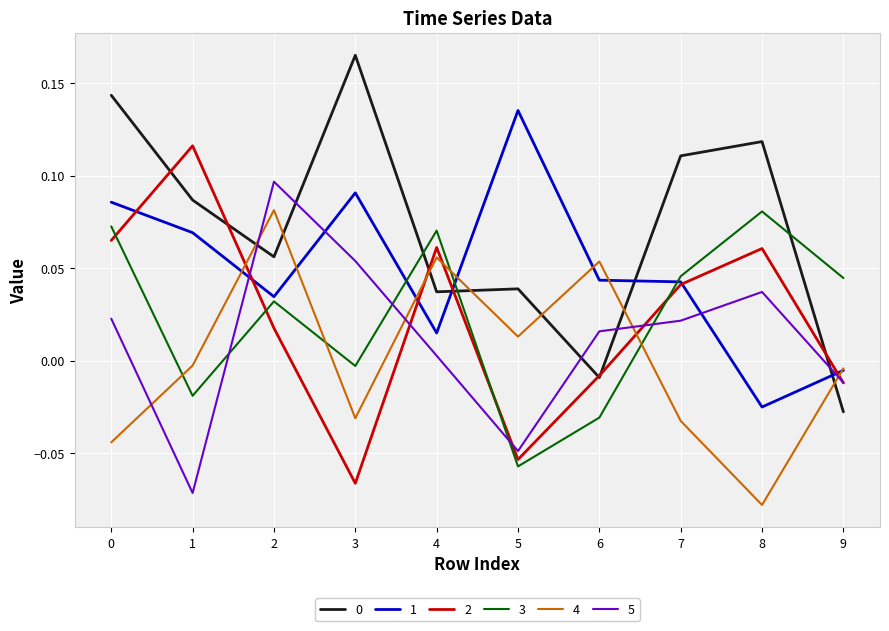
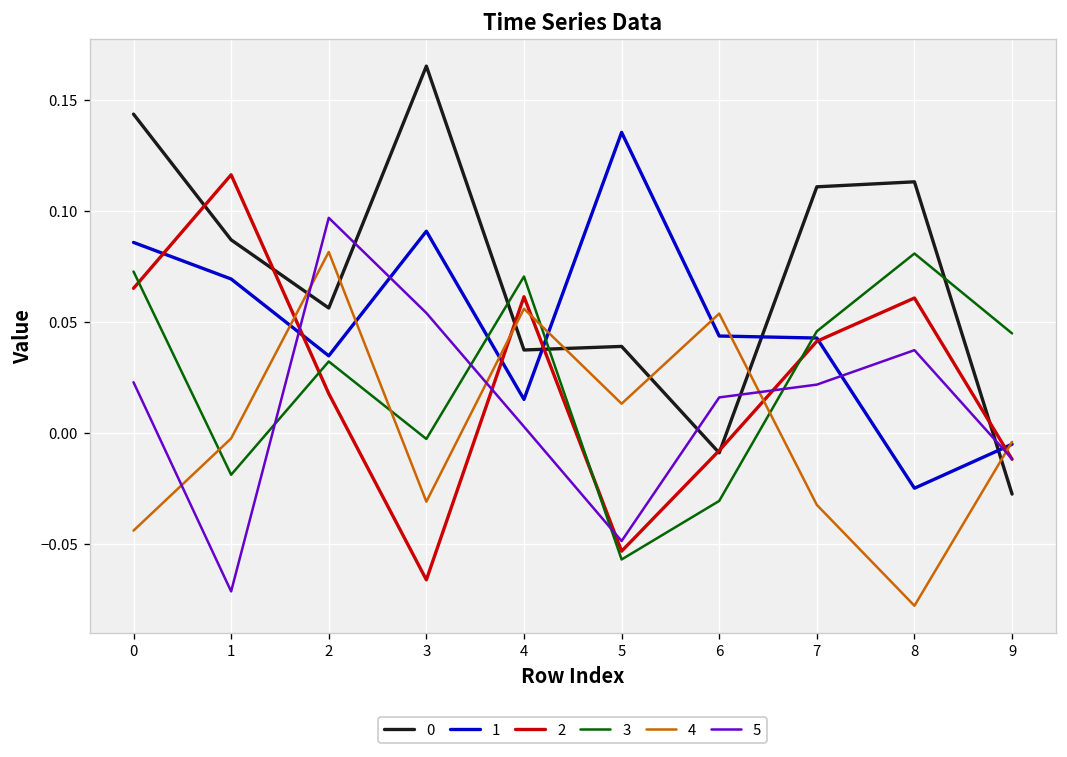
  {
    "0": {
      "0": 0.144,
      "1": 0.087,
      "2": 0.056,
      "3": 0.165,
      "4": 0.037,
      "5": 0.039,
      "7": 0.111,
-     "8": 0.118,
+     "8": 0.113,
      "9": -0.028
    },
    "1": {
      "0": 0.086,
      "1": 0.069,
      "2": 0.035,
      "3": 0.091,
      "4": 0.015,
      "5": 0.135,
      "6": 0.044,
      "7": 0.043,
      "8": -0.025
    },
    "2": {
      "0": 0.065,
      "1": 0.116,
      "2": 0.018,
      "3": -0.066,
      "4": 0.061,
      "5": -0.053,
      "7": 0.041,
      "8": 0.061
    },
    "3": {
      "0": 0.073,
      "1": -0.019,
      "2": 0.032,
      "3": -0.003,
      "4": 0.070,
      "5": -0.057,
      "6": -0.031,
      "7": 0.046,
      "8": 0.081,
      "9": 0.045
    },
    "4": {
      "0": -0.044,
      "1": -0.003,
      "2": 0.081,
      "3": -0.031,
      "4": 0.056,
      "5": 0.013,
      "6": 0.054,
      "7": -0.032,
      "8": -0.078
    },
    "5": {
      "0": 0.023,
      "1": -0.071,
      "2": 0.097,
      "3": 0.054,
      "4": 0.003,
      "5": -0.049,
      "6": 0.016,
      "7": 0.022,
      "8": 0.037
    }
  }
